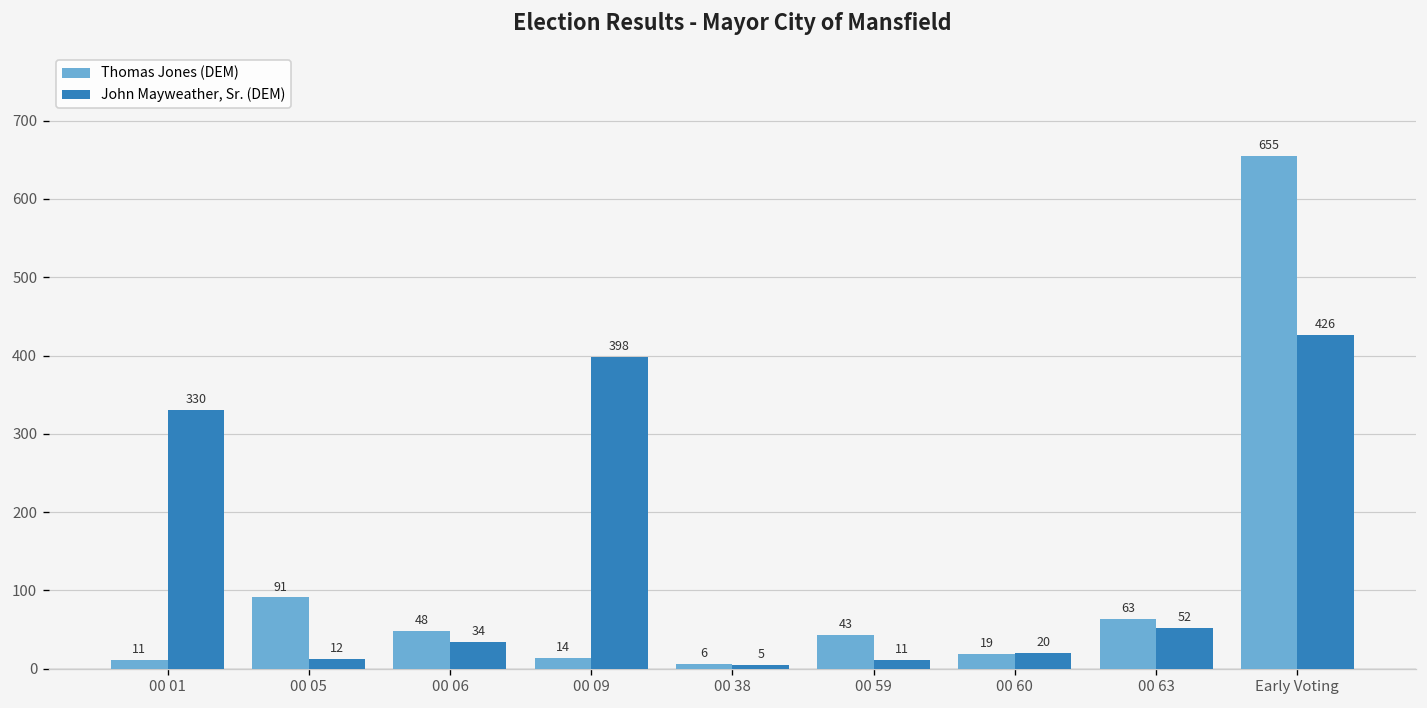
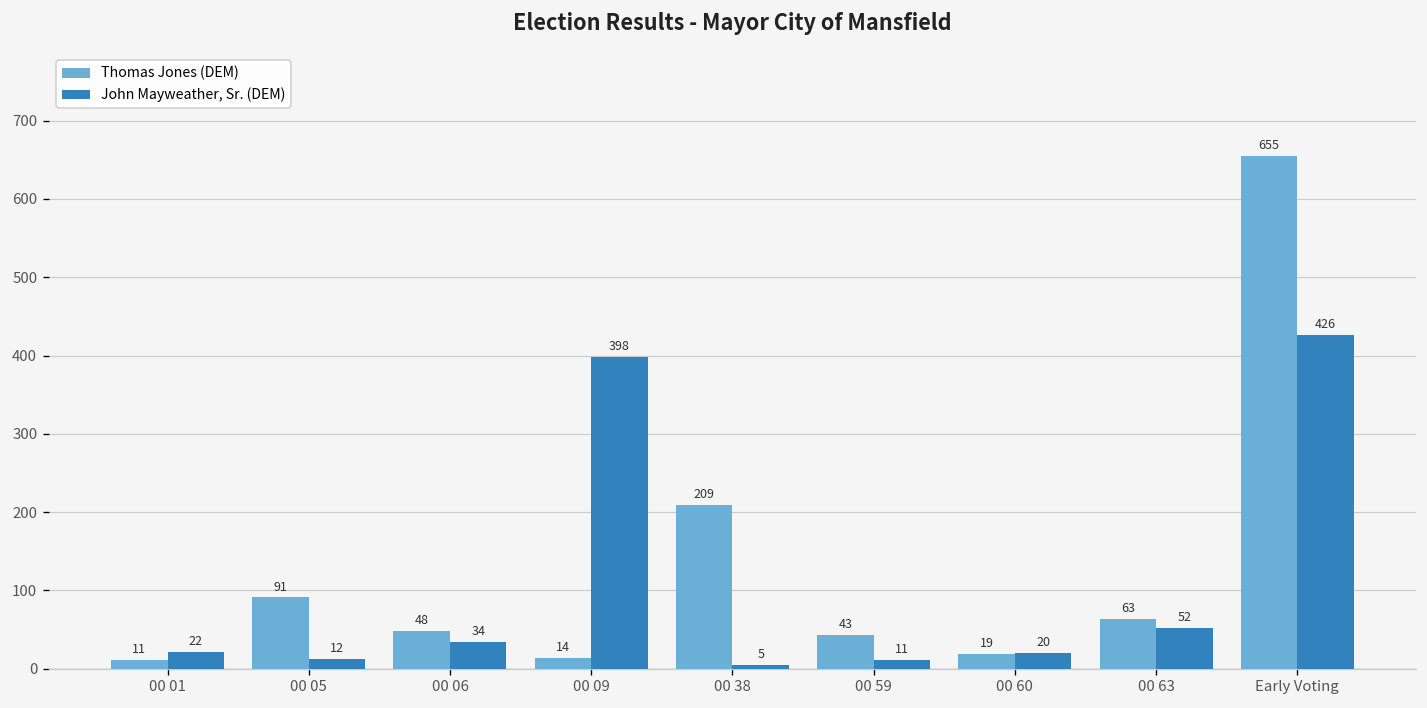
  {
    "Thomas Jones (DEM)": {
      "00 01": 11,
      "00 05": 91,
      "00 06": 48,
      "00 09": 14,
-     "00 38": 6,
+     "00 38": 209,
      "00 59": 43,
      "00 60": 19,
      "00 63": 63,
      "Early Voting": 655
    },
    "John Mayweather, Sr. (DEM)": {
-     "00 01": 330,
+     "00 01": 22,
      "00 05": 12,
      "00 06": 34,
      "00 09": 398,
      "00 38": 5,
      "00 59": 11,
      "00 60": 20,
      "00 63": 52,
      "Early Voting": 426
    }
  }
